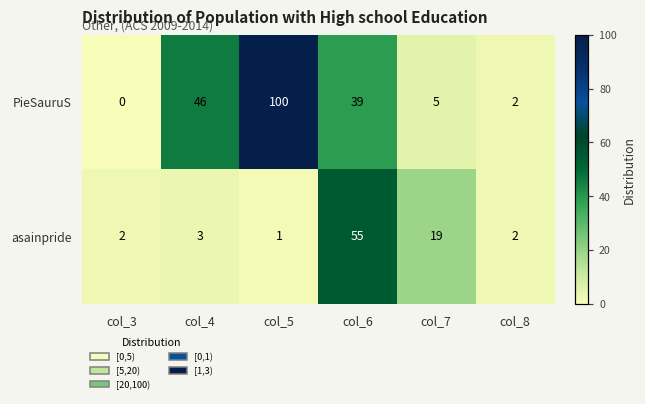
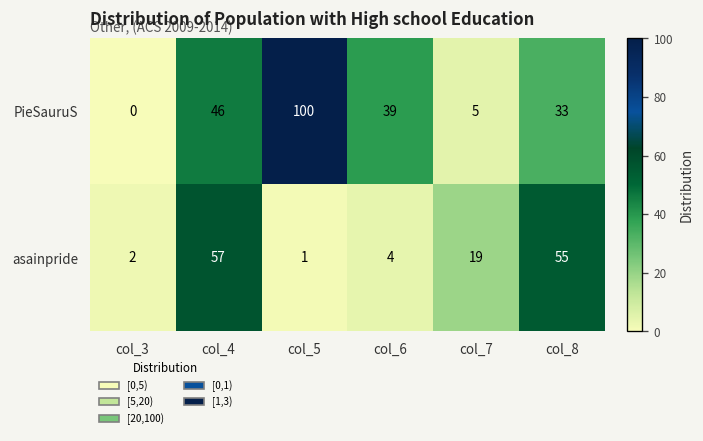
  {
    "PieSauruS": {
      "col_3": 0,
      "col_4": 46,
      "col_5": 100,
      "col_6": 39,
      "col_7": 5,
-     "col_8": 2
+     "col_8": 33
    },
    "asainpride": {
      "col_3": 2,
-     "col_4": 3,
+     "col_4": 57,
      "col_5": 1,
-     "col_6": 55,
+     "col_6": 4,
      "col_7": 19,
-     "col_8": 2
+     "col_8": 55
    }
  }
